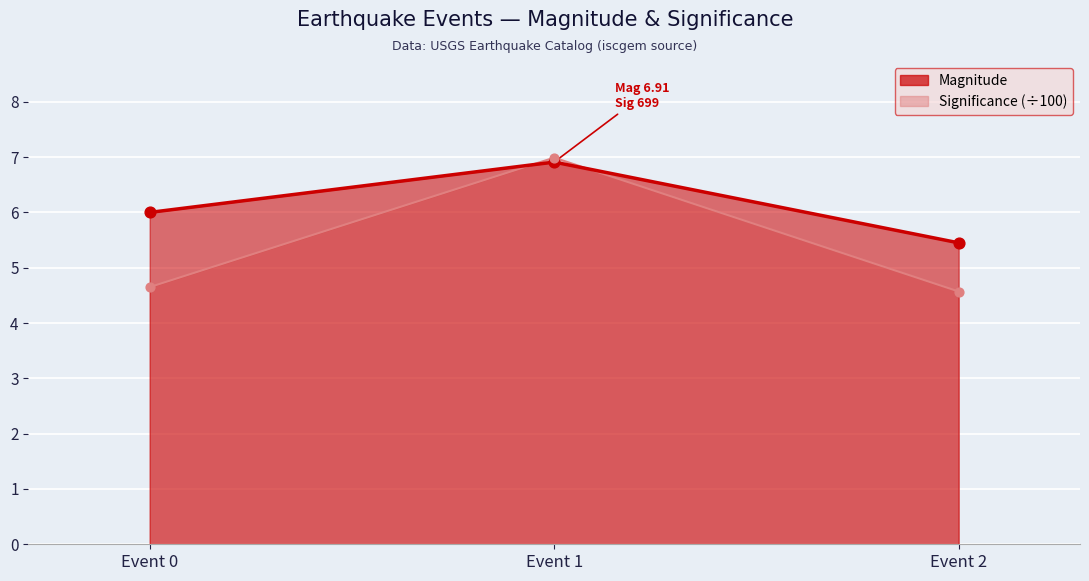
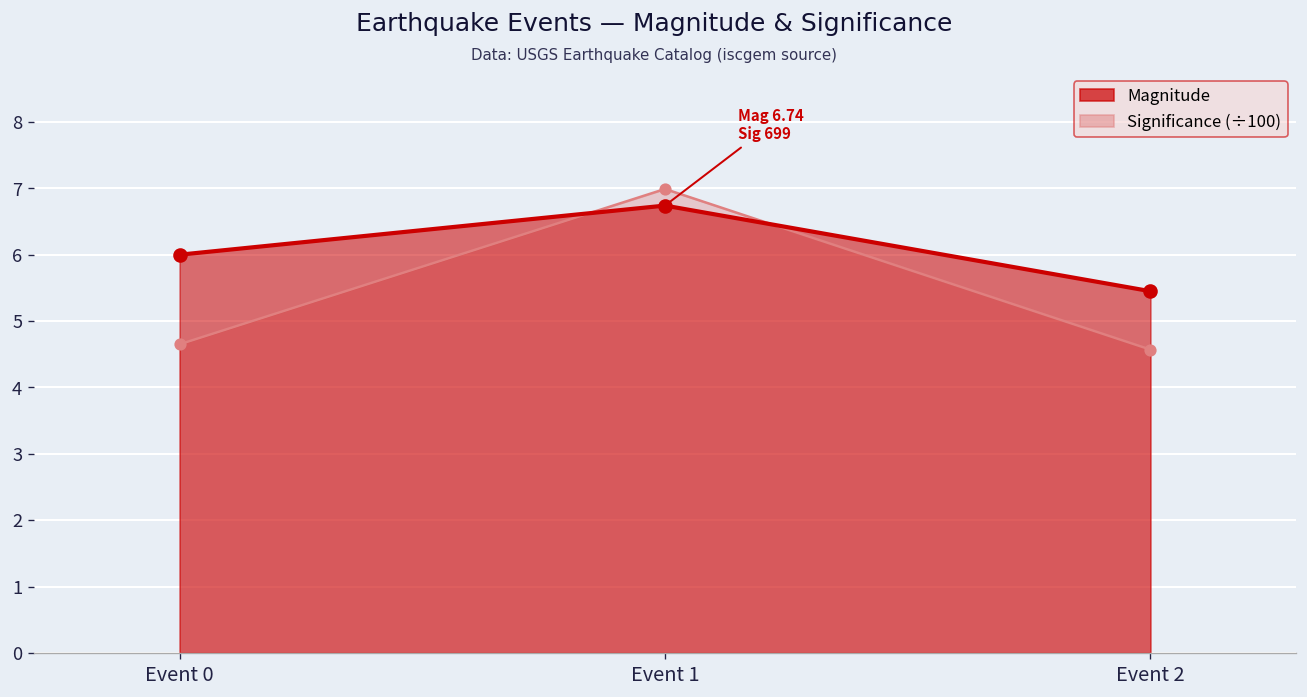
  {
    "Significance (÷100)": {
      "Event 0": 4.7,
      "Event 2": 4.6
    },
    "Magnitude": {
-     "Event 1": 6.91
+     "Event 1": 6.74
    }
  }
